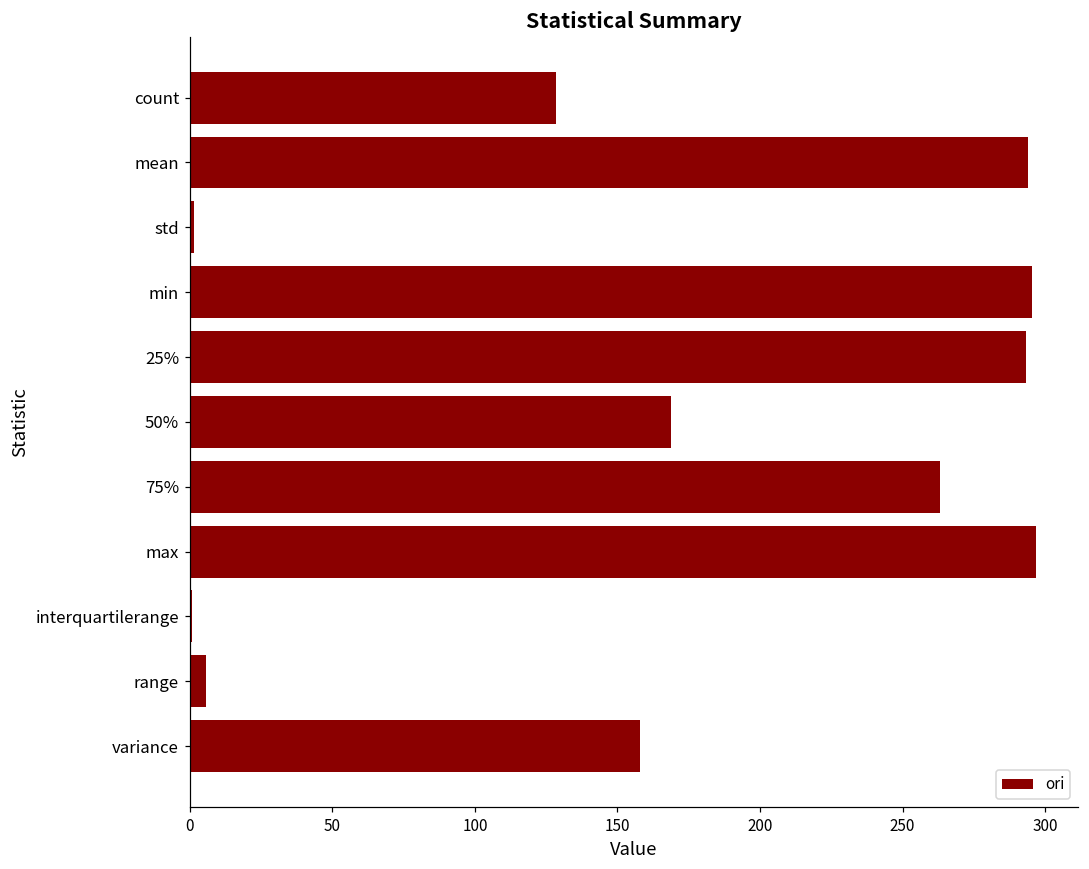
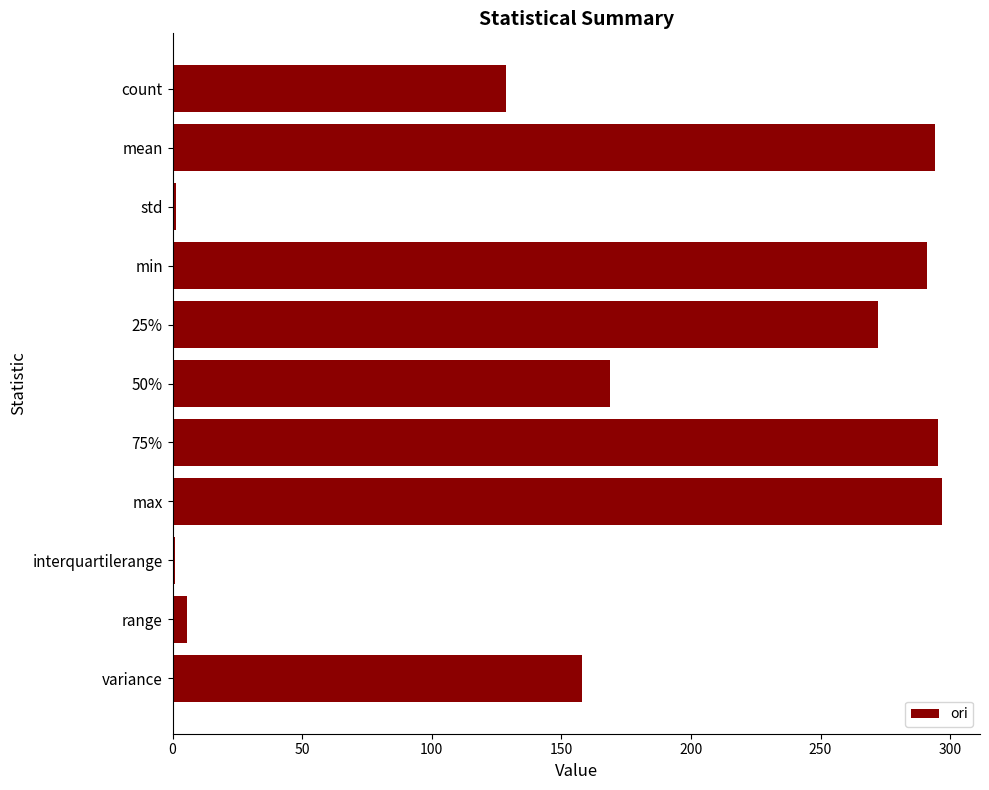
  {
    "count": 129,
    "mean": 294,
    "std": 1,
-   "min": 296,
-   "25%": 293,
+   "min": 291,
+   "25%": 272,
    "50%": 169,
-   "75%": 263,
+   "75%": 295,
    "max": 297,
    "range": 6,
    "variance": 158
  }
